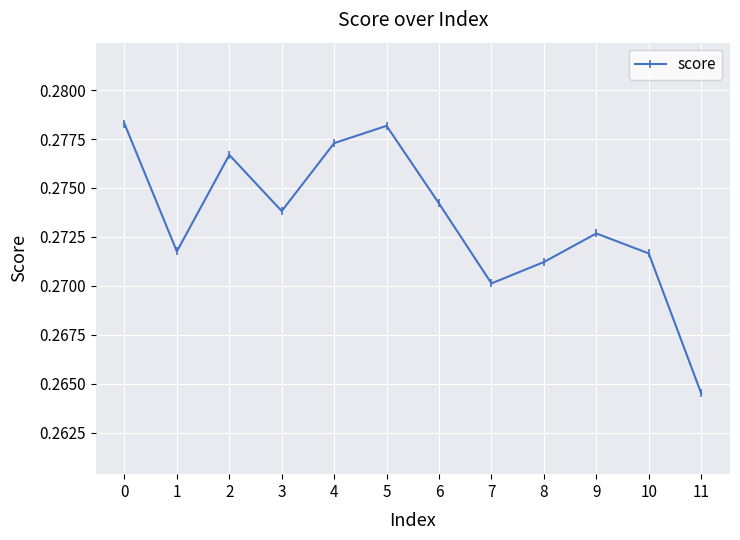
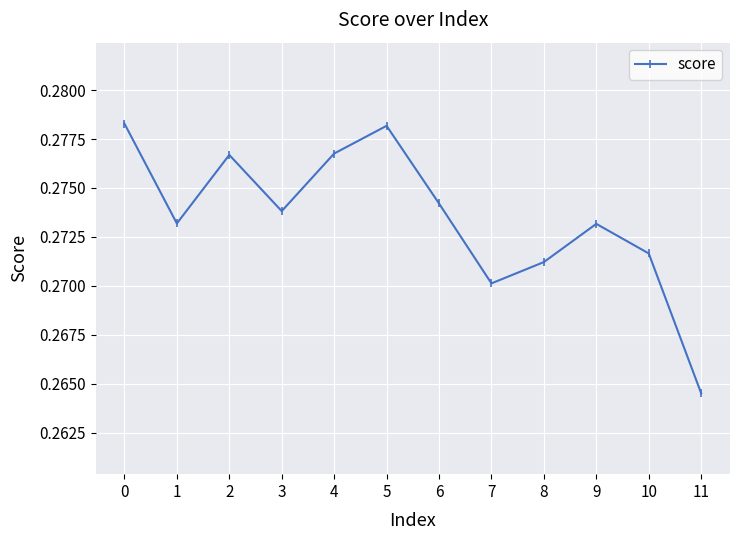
  {
    "0": 0.2783,
-   "1": 0.2718,
+   "1": 0.2732,
    "2": 0.2767,
    "3": 0.2738,
-   "4": 0.2773,
+   "4": 0.2768,
    "5": 0.2782,
    "6": 0.2742,
    "7": 0.2701,
    "8": 0.2712,
-   "9": 0.2727,
+   "9": 0.2732,
    "10": 0.2717,
    "11": 0.2645
  }
